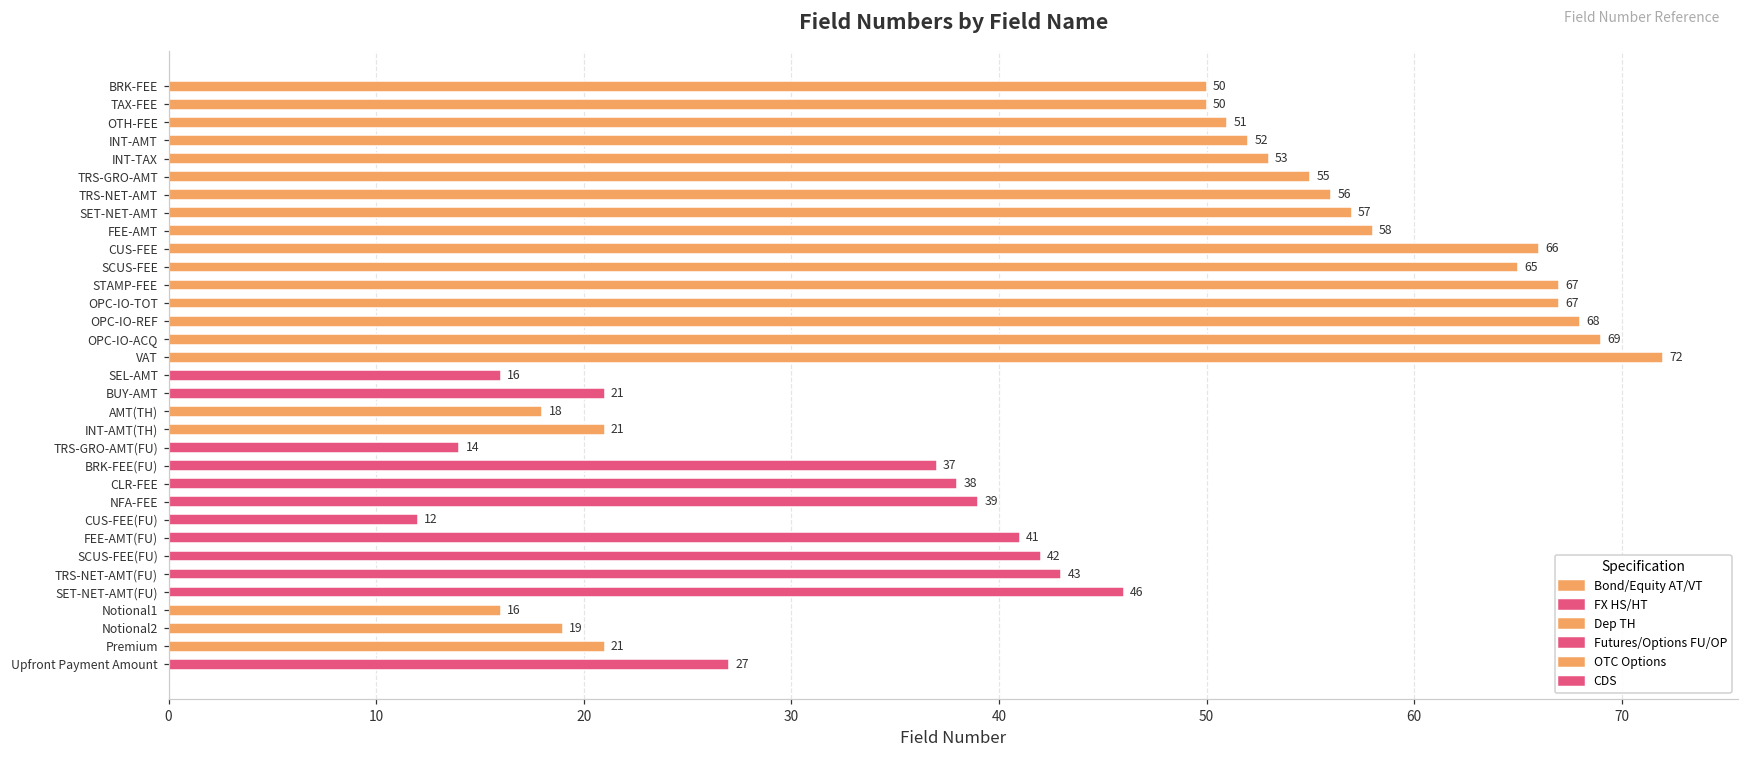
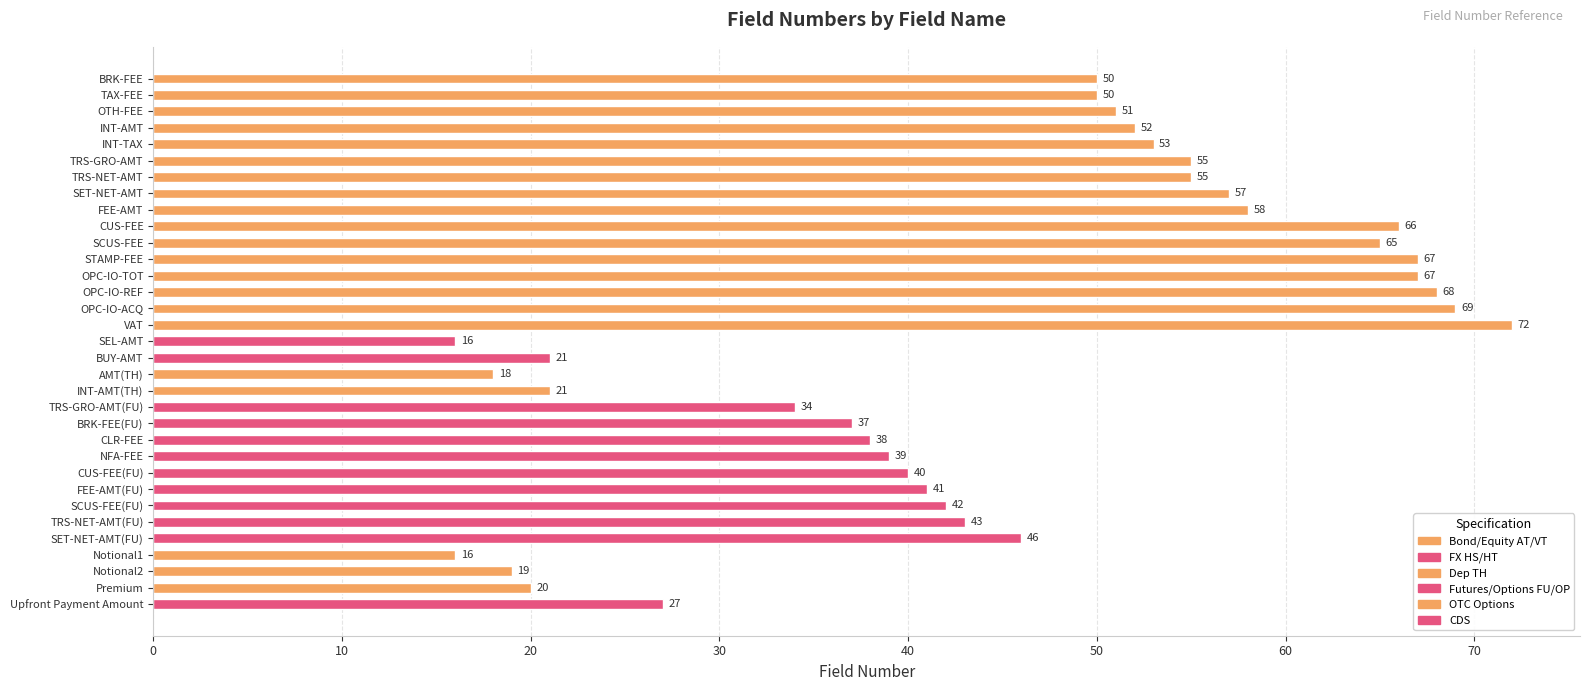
  {
    "BRK-FEE": 50,
    "TAX-FEE": 50,
    "OTH-FEE": 51,
    "INT-AMT": 52,
    "INT-TAX": 53,
    "TRS-GRO-AMT": 55,
-   "TRS-NET-AMT": 56,
+   "TRS-NET-AMT": 55,
    "SET-NET-AMT": 57,
    "FEE-AMT": 58,
    "CUS-FEE": 66,
    "SCUS-FEE": 65,
    "STAMP-FEE": 67,
    "OPC-IO-TOT": 67,
    "OPC-IO-REF": 68,
    "OPC-IO-ACQ": 69,
    "VAT": 72,
    "SEL-AMT": 16,
    "BUY-AMT": 21,
    "AMT(TH)": 18,
    "INT-AMT(TH)": 21,
-   "TRS-GRO-AMT(FU)": 14,
+   "TRS-GRO-AMT(FU)": 34,
    "BRK-FEE(FU)": 37,
    "CLR-FEE": 38,
    "NFA-FEE": 39,
-   "CUS-FEE(FU)": 12,
+   "CUS-FEE(FU)": 40,
    "FEE-AMT(FU)": 41,
    "SCUS-FEE(FU)": 42,
    "TRS-NET-AMT(FU)": 43,
    "SET-NET-AMT(FU)": 46,
    "Notional1": 16,
    "Notional2": 19,
-   "Premium": 21,
+   "Premium": 20,
    "Upfront Payment Amount": 27
  }
